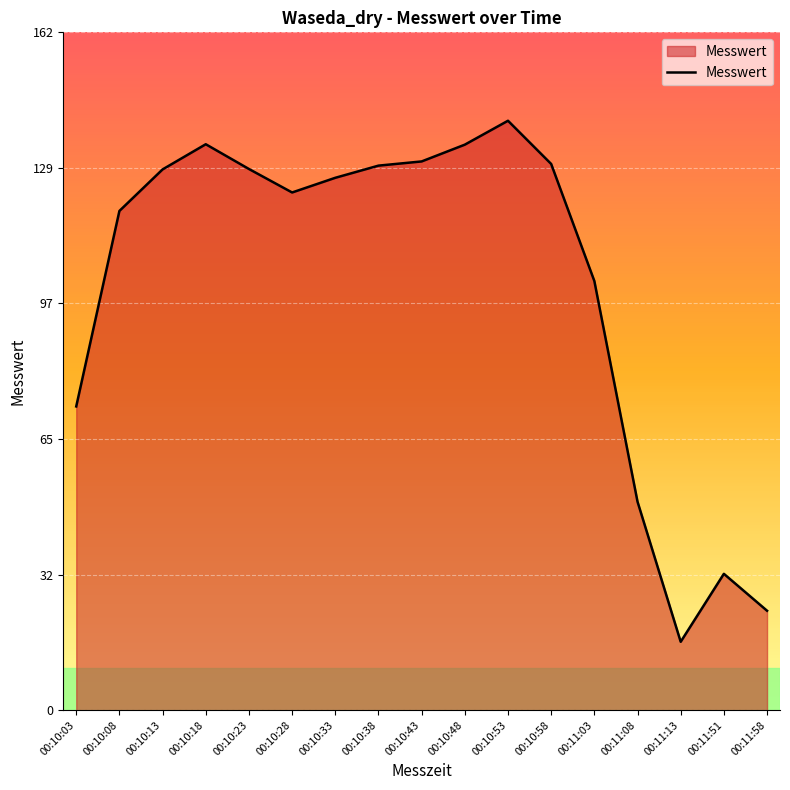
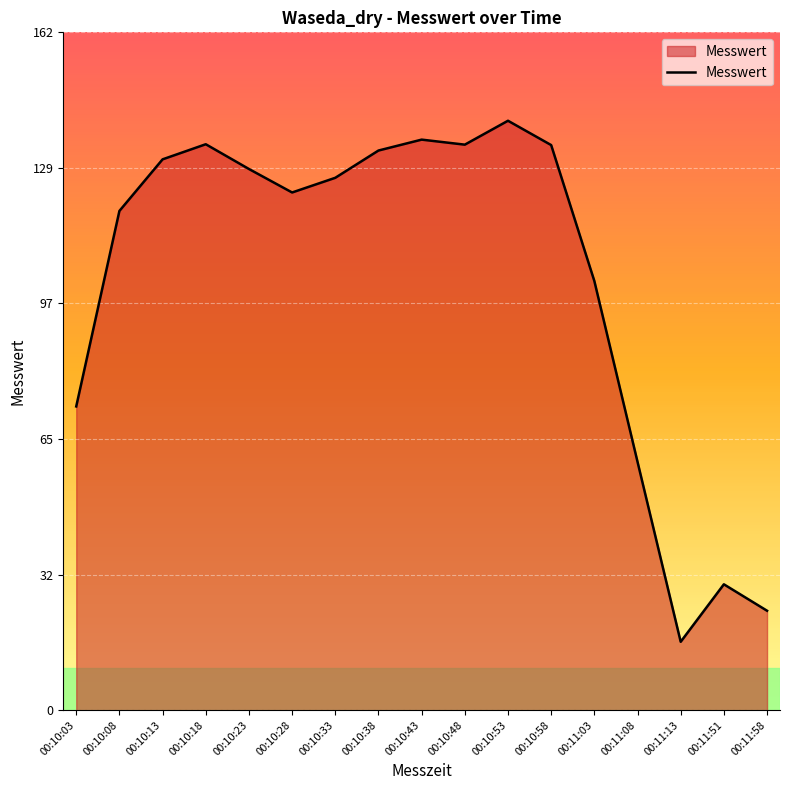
  {
    "00:10:03": 72,
    "00:10:08": 119,
-   "00:10:13": 129,
+   "00:10:13": 131,
    "00:10:18": 135,
    "00:10:23": 129,
    "00:10:28": 123,
    "00:10:33": 127,
-   "00:10:38": 130,
-   "00:10:43": 131,
+   "00:10:38": 133,
+   "00:10:43": 136,
    "00:10:48": 135,
    "00:10:53": 141,
-   "00:10:58": 130,
+   "00:10:58": 135,
    "00:11:03": 102,
-   "00:11:08": 50,
+   "00:11:08": 59,
    "00:11:13": 16,
-   "00:11:51": 33,
+   "00:11:51": 30,
    "00:11:58": 24
  }
